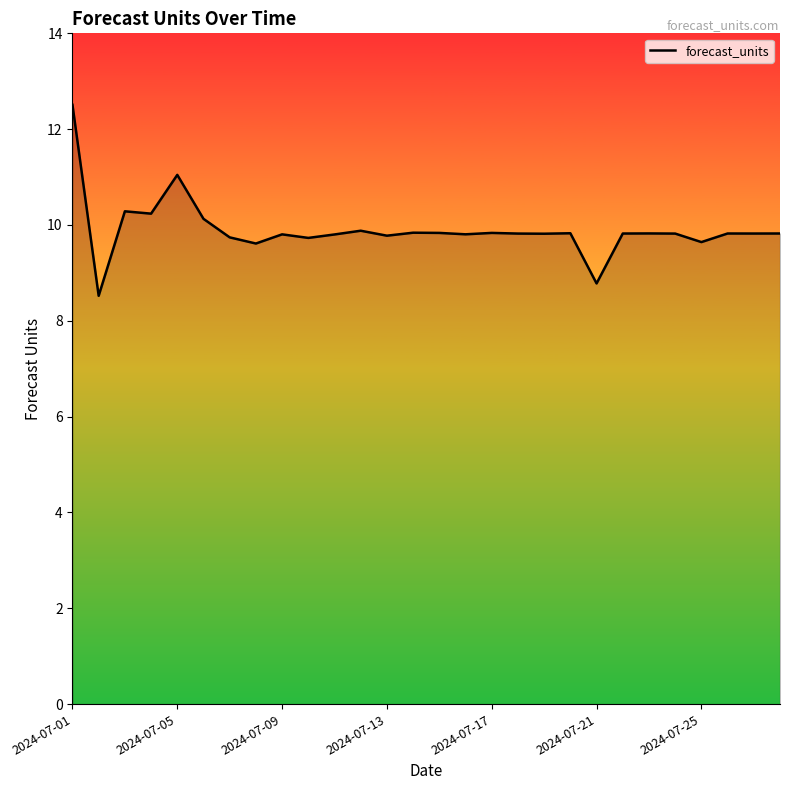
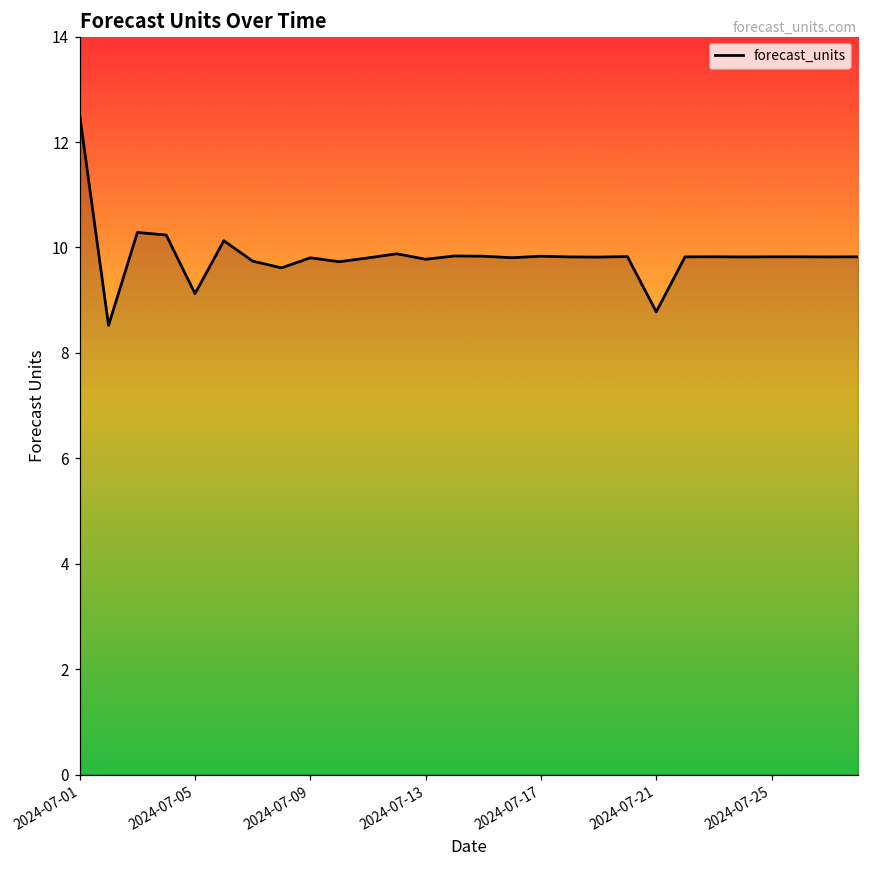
  {
    "2024-07-01": 12.5,
-   "2024-07-05": 11.0,
+   "2024-07-05": 9.1,
    "2024-07-09": 9.8,
    "2024-07-13": 9.8,
    "2024-07-17": 9.8,
    "2024-07-21": 8.8,
-   "2024-07-25": 9.6
+   "2024-07-25": 9.8
  }
